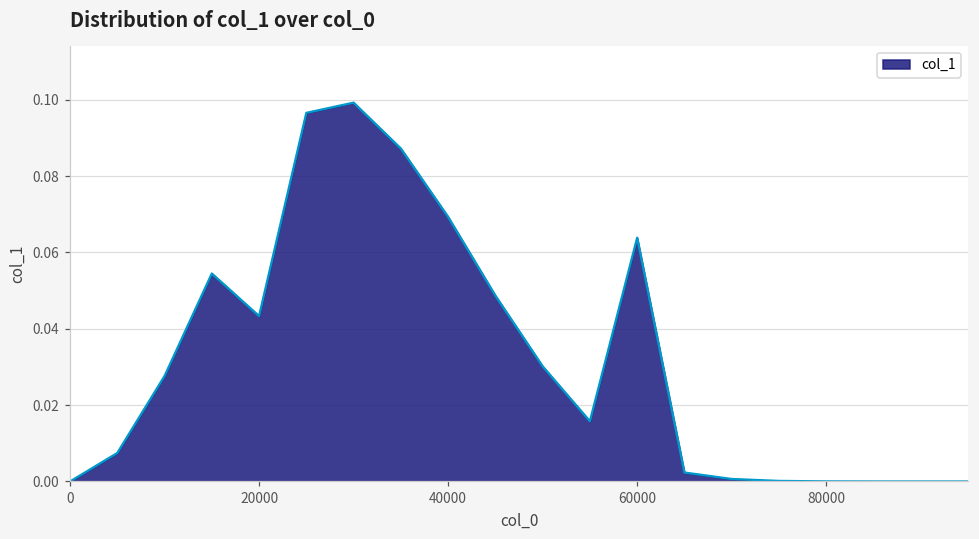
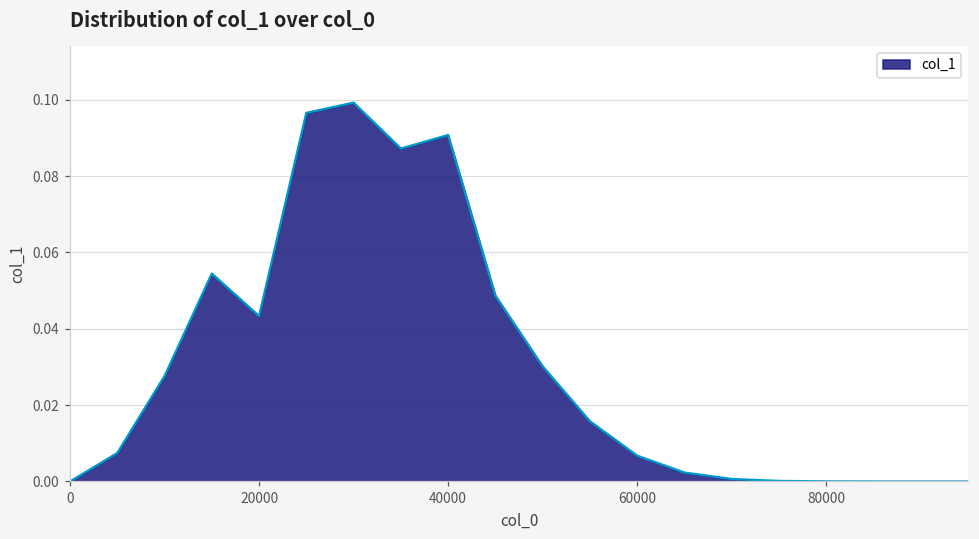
  {
    "0": 0.000,
    "20000": 0.043,
-   "40000": 0.069,
-   "60000": 0.064,
+   "40000": 0.091,
+   "60000": 0.007,
    "80000": 0.000
  }
